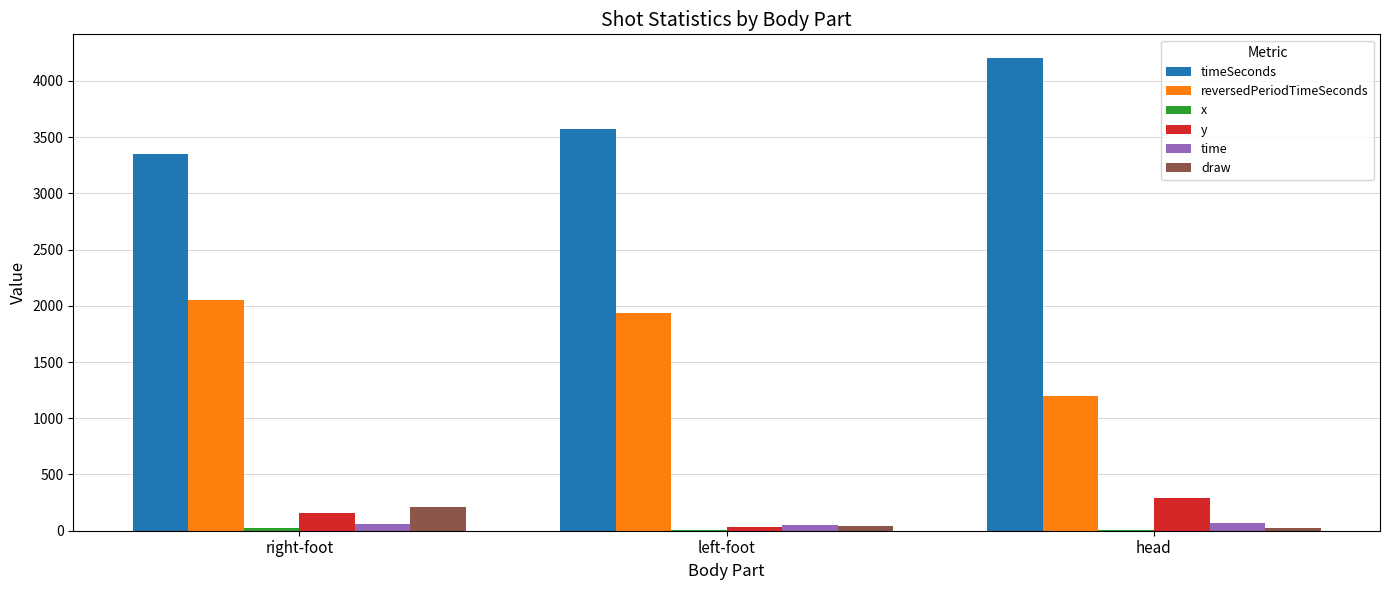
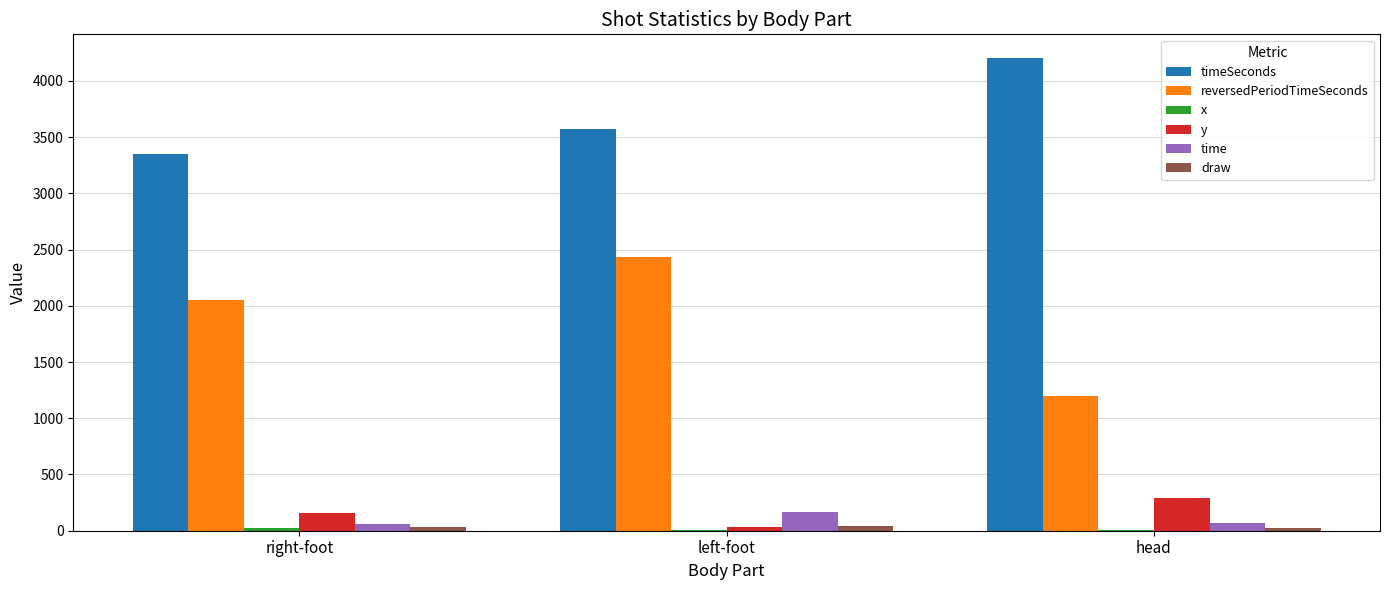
  {
    "timeSeconds": {
      "right-foot": 3350,
      "left-foot": 3570,
      "head": 4200
    },
    "reversedPeriodTimeSeconds": {
      "right-foot": 2050,
-     "left-foot": 1940,
+     "left-foot": 2440,
      "head": 1200
    },
    "x": {
      "right-foot": 30
    },
    "y": {
      "right-foot": 160,
      "left-foot": 40,
      "head": 290
    },
    "time": {
      "right-foot": 60,
-     "left-foot": 50,
+     "left-foot": 160,
      "head": 70
    },
    "draw": {
-     "right-foot": 210,
+     "right-foot": 40,
      "left-foot": 40
    }
  }
